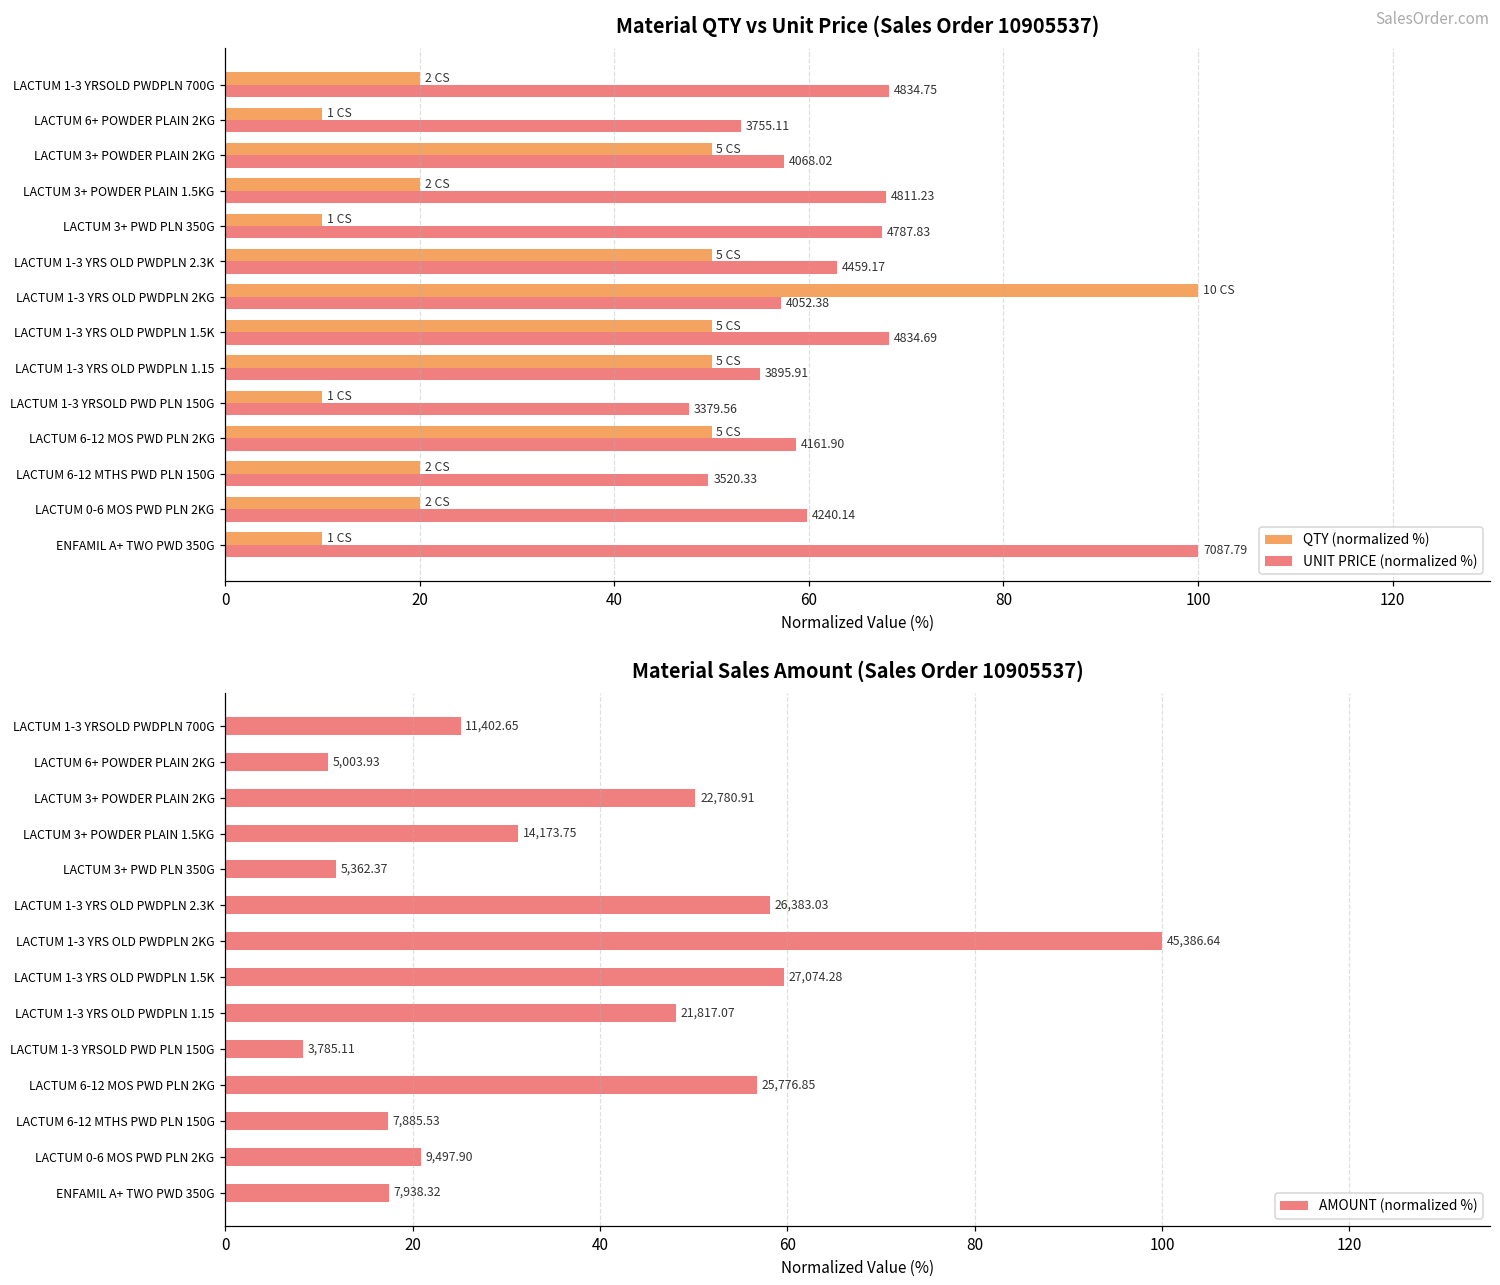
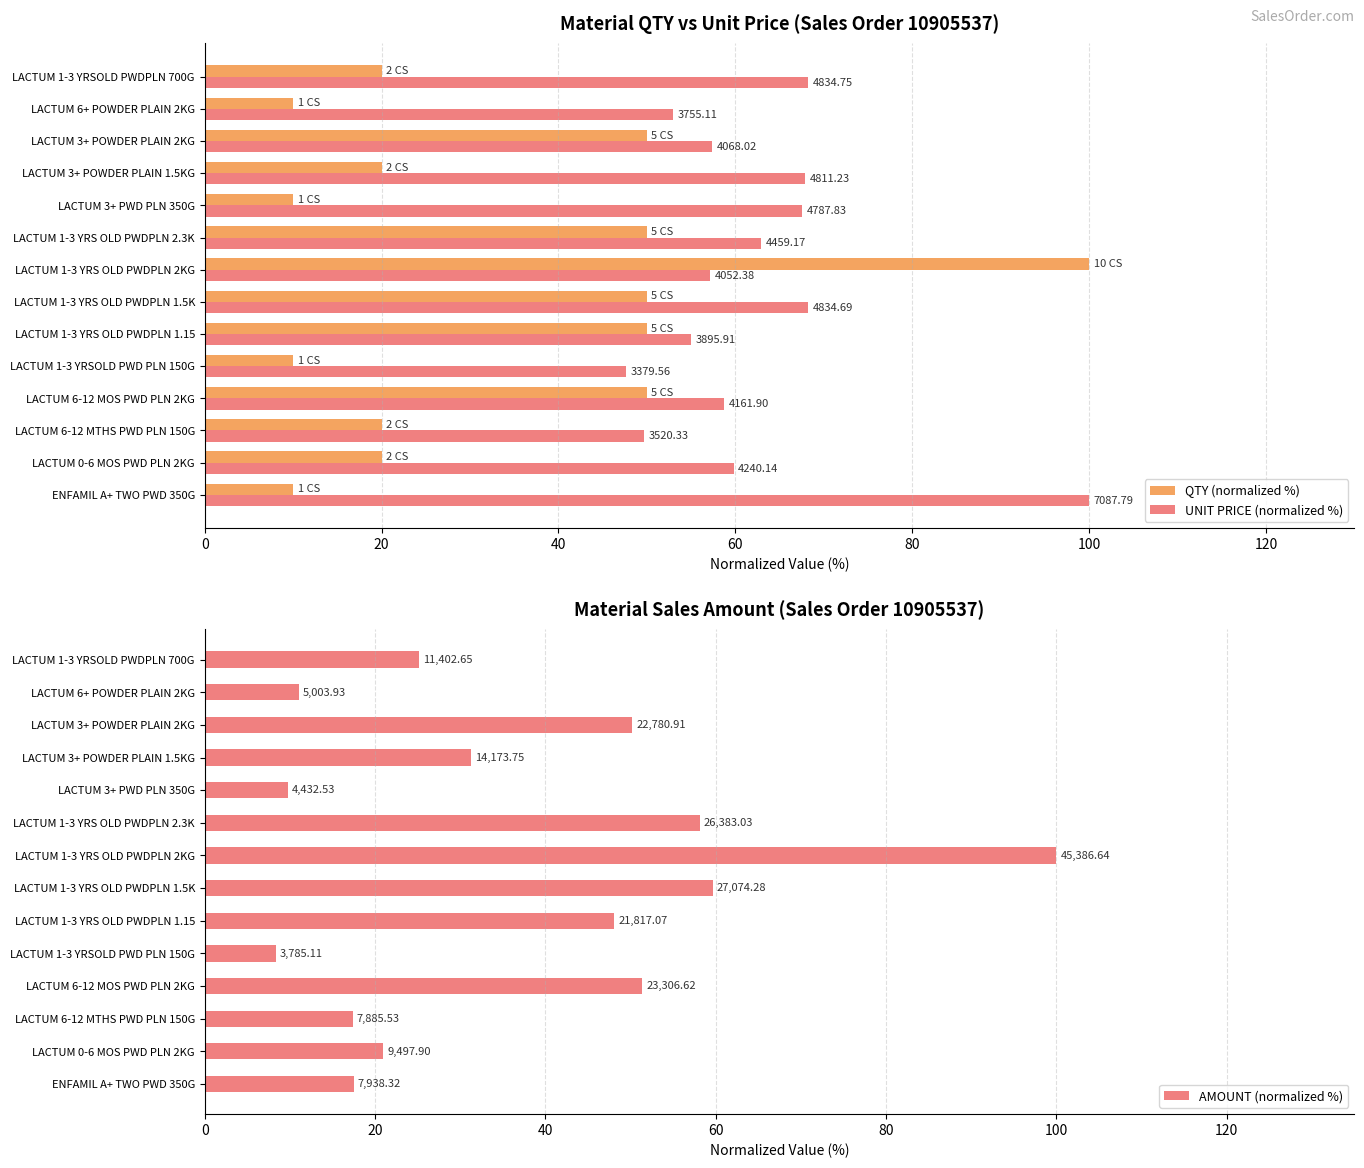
  {
    "Material Sales Amount (Sales Order 10905537)": {
-     "LACTUM 3+ PWD PLN 350G": "5,362.37",
-     "LACTUM 6-12 MOS PWD PLN 2KG": "25,776.85"
+     "LACTUM 3+ PWD PLN 350G": "4,432.53",
+     "LACTUM 6-12 MOS PWD PLN 2KG": "23,306.62"
    }
  }
